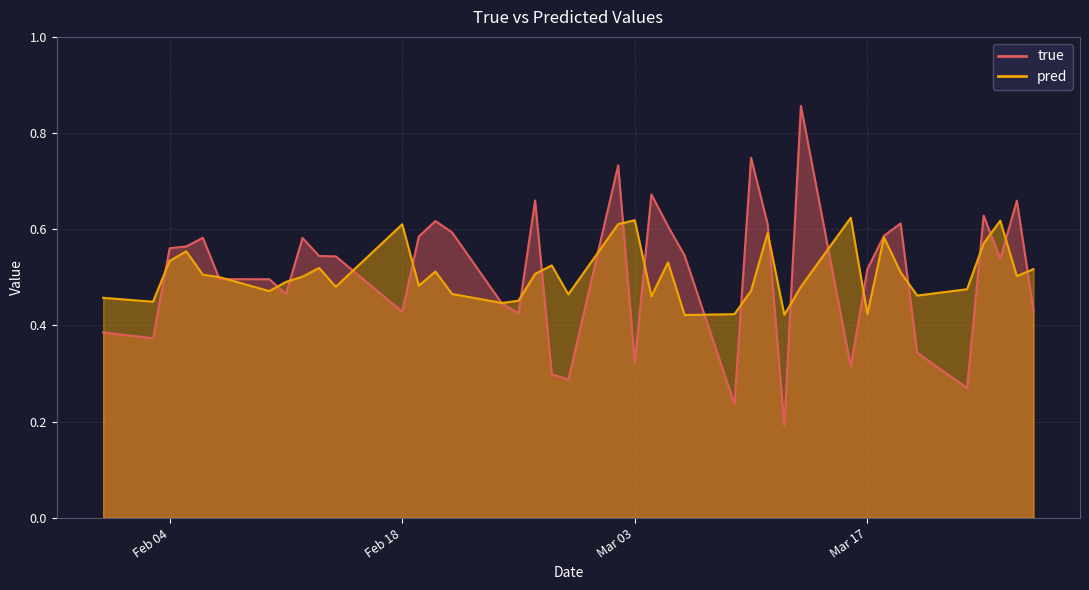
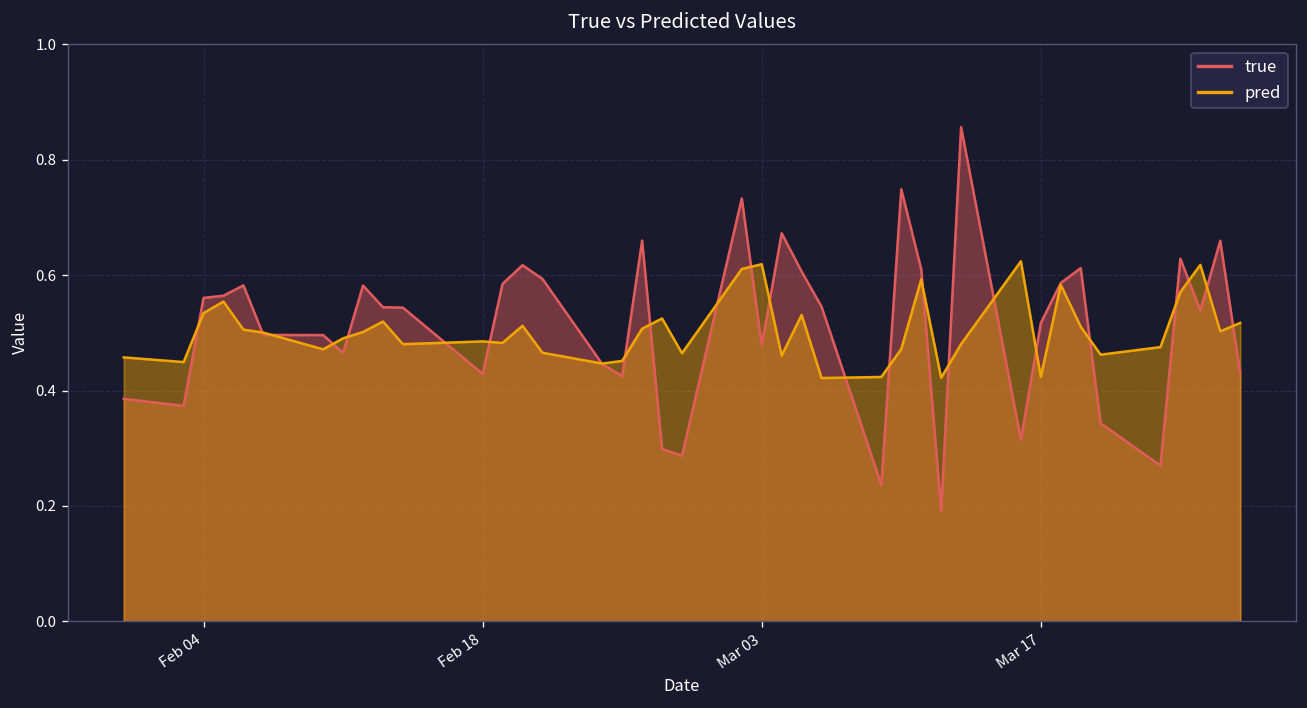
  {
    "true": {
      "Feb 04": 0.56,
      "Feb 18": 0.43,
-     "Mar 03": 0.32,
+     "Mar 03": 0.48,
      "Mar 17": 0.52
    },
    "pred": {
      "Feb 04": 0.53,
-     "Feb 18": 0.61,
+     "Feb 18": 0.49,
      "Mar 03": 0.62,
      "Mar 17": 0.42
    }
  }
